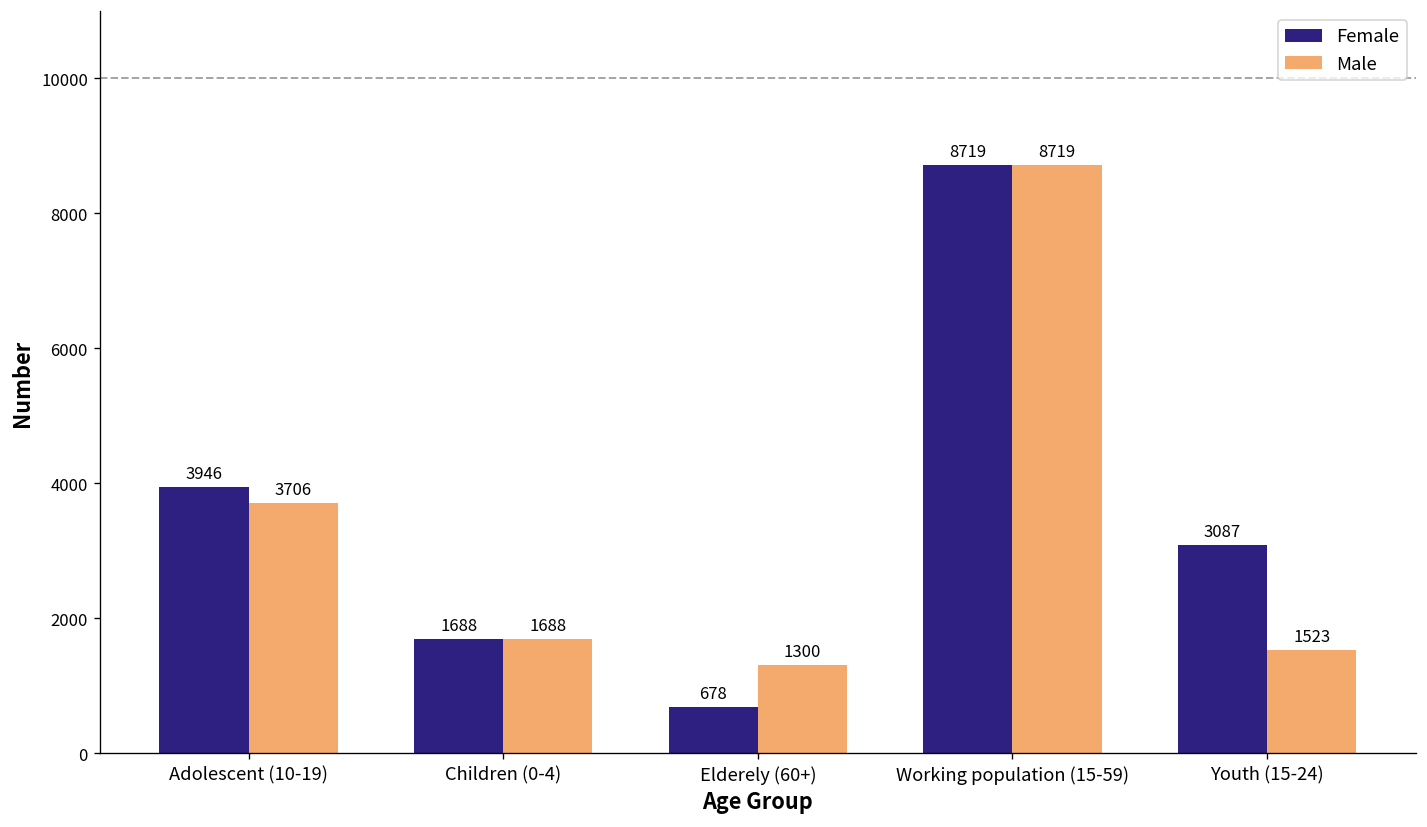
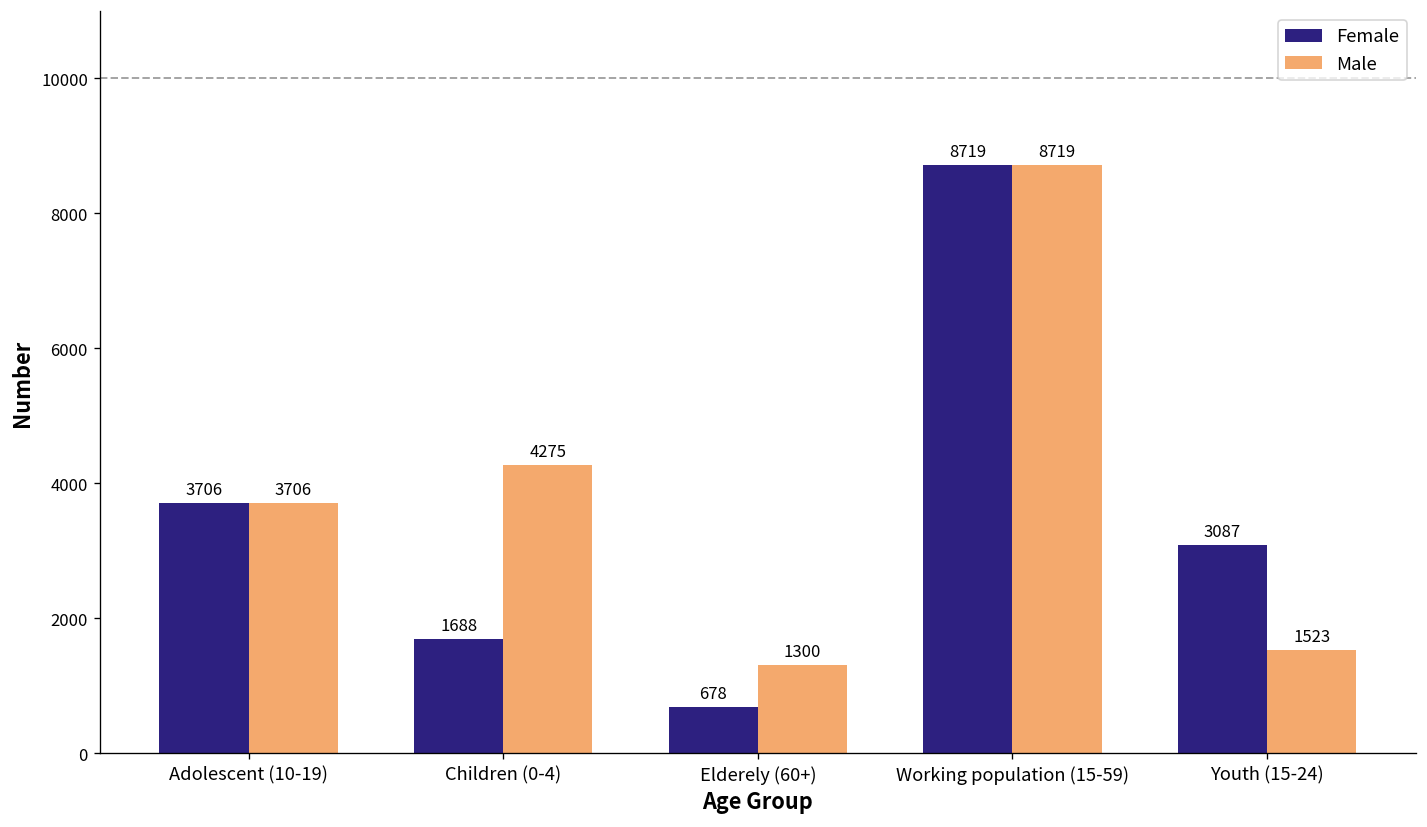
  {
    "Female": {
-     "Adolescent (10-19)": 3946,
+     "Adolescent (10-19)": 3706,
      "Children (0-4)": 1688,
      "Elderely (60+)": 678,
      "Working population (15-59)": 8719,
      "Youth (15-24)": 3087
    },
    "Male": {
      "Adolescent (10-19)": 3706,
-     "Children (0-4)": 1688,
+     "Children (0-4)": 4275,
      "Elderely (60+)": 1300,
      "Working population (15-59)": 8719,
      "Youth (15-24)": 1523
    }
  }
